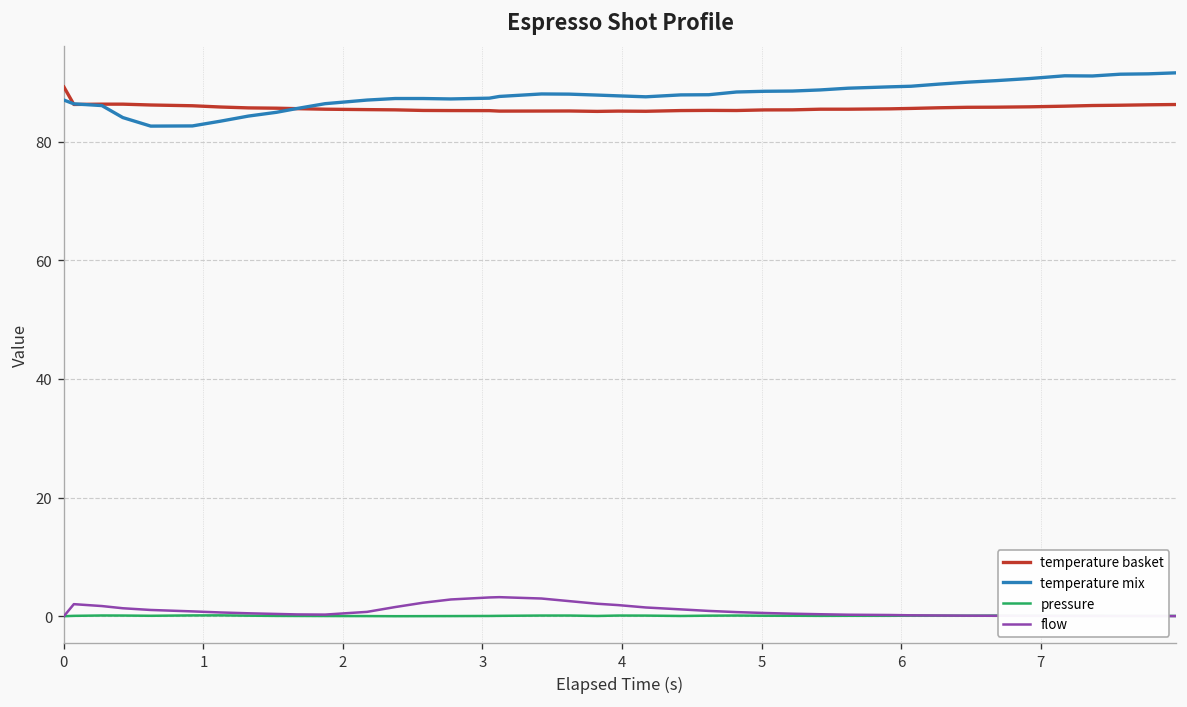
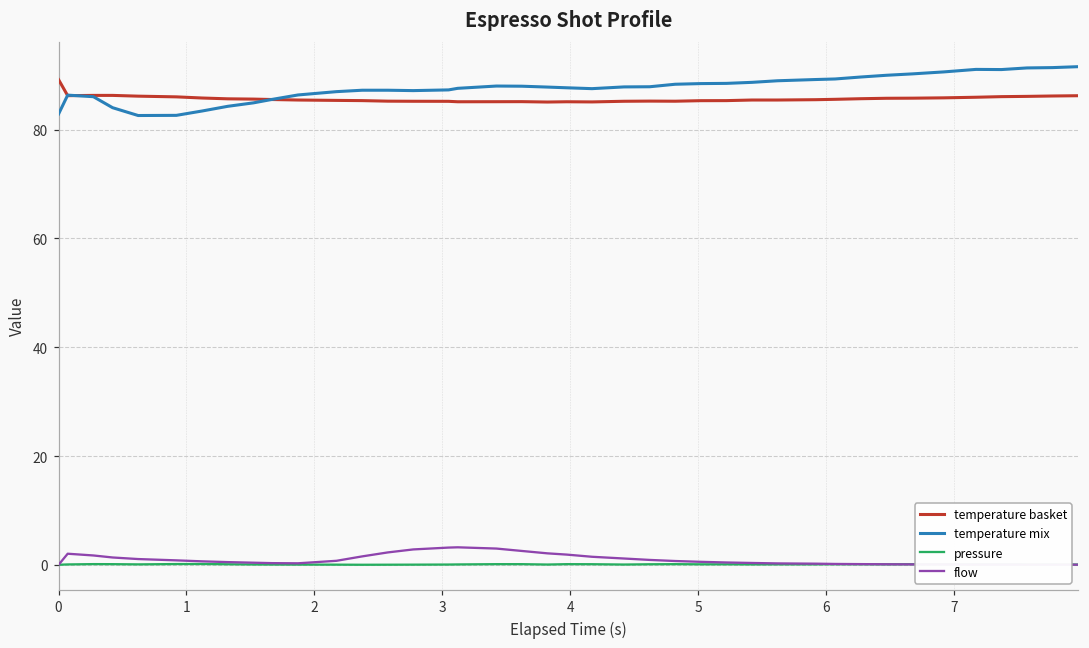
  {
    "temperature basket": {
      "0": 89
    },
    "temperature mix": {
-     "0": 87
+     "0": 83
    }
  }
